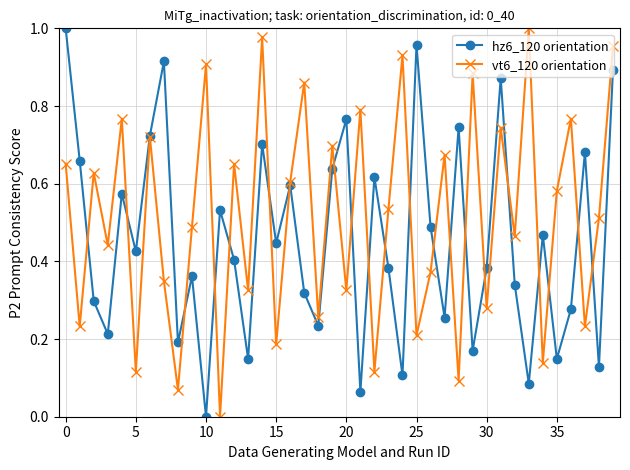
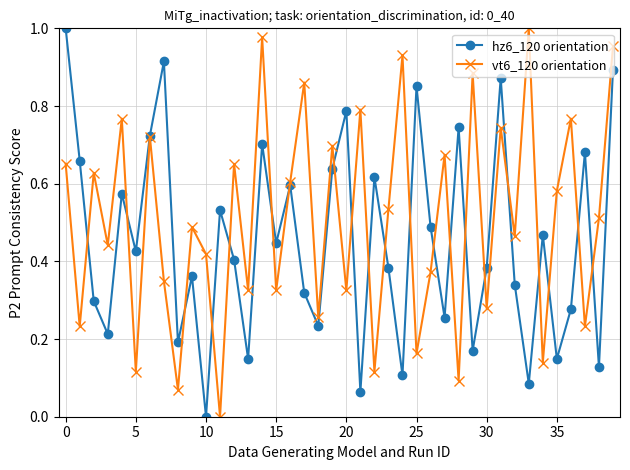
  {
    "hz6_120 orientation": {
      "0": 1.00,
      "5": 0.43,
      "10": 0.00,
      "15": 0.45,
-     "20": 0.77,
-     "25": 0.96,
+     "20": 0.79,
+     "25": 0.85,
      "30": 0.38,
      "35": 0.15
    },
    "vt6_120 orientation": {
      "0": 0.65,
      "5": 0.12,
-     "10": 0.91,
-     "15": 0.19,
+     "10": 0.42,
+     "15": 0.33,
      "20": 0.33,
-     "25": 0.21,
+     "25": 0.16,
      "30": 0.28,
      "35": 0.58
    }
  }
